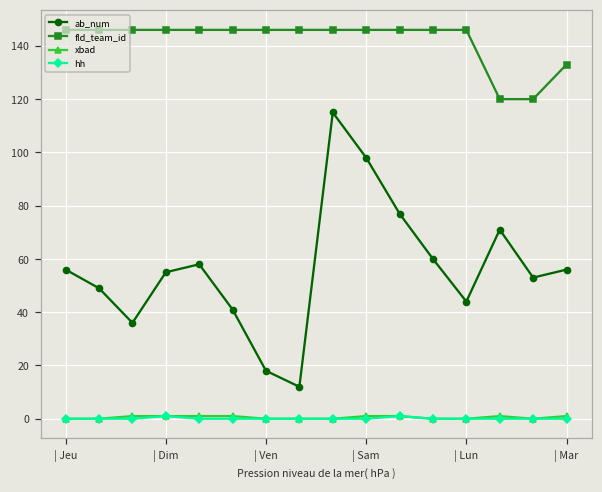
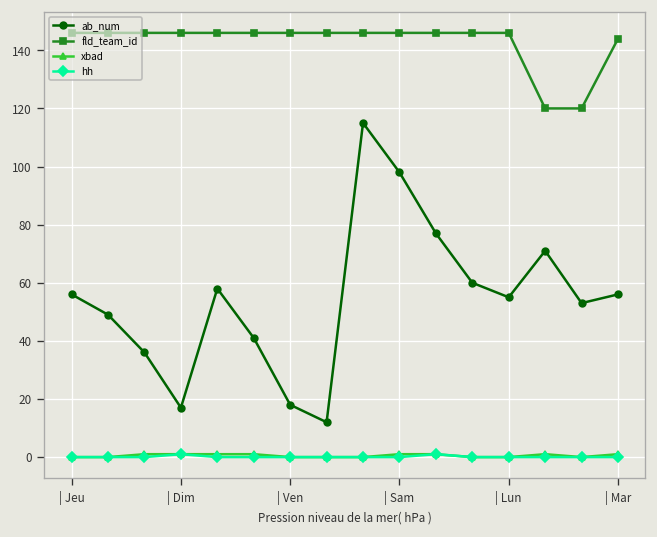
  {
    "ab_num": {
      "| Jeu": 56,
-     "| Dim": 55,
+     "| Dim": 17,
      "| Ven": 18,
      "| Sam": 98,
-     "| Lun": 44,
+     "| Lun": 55,
      "| Mar": 56
    },
    "fld_team_id": {
      "| Dim": 146,
      "| Ven": 146,
      "| Sam": 146,
      "| Lun": 146,
-     "| Mar": 133
+     "| Mar": 144
    }
  }
